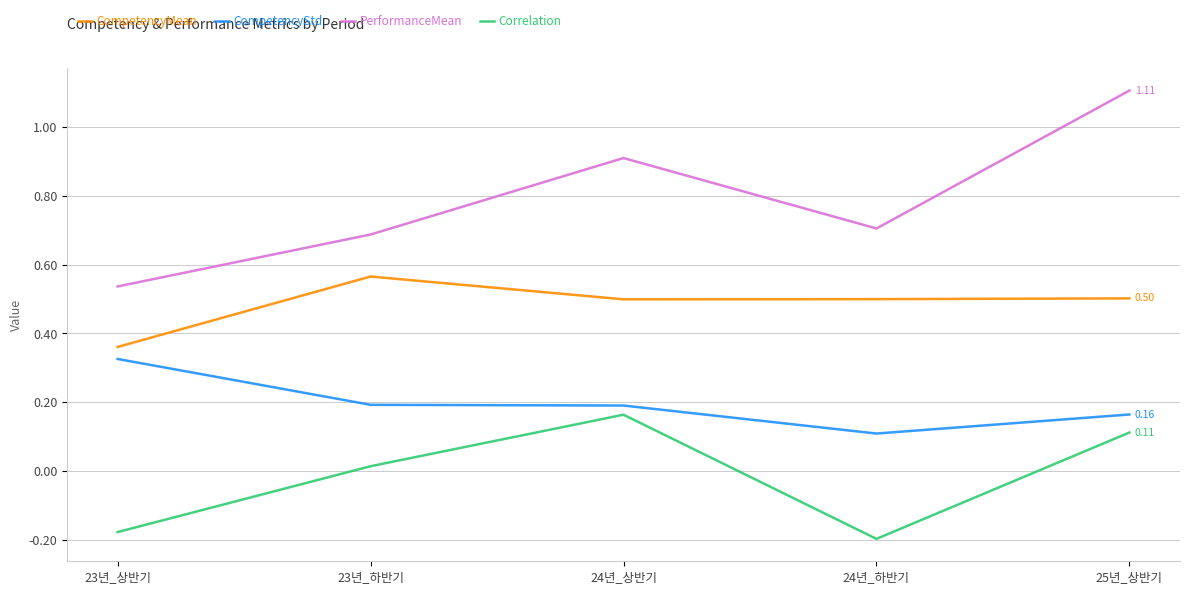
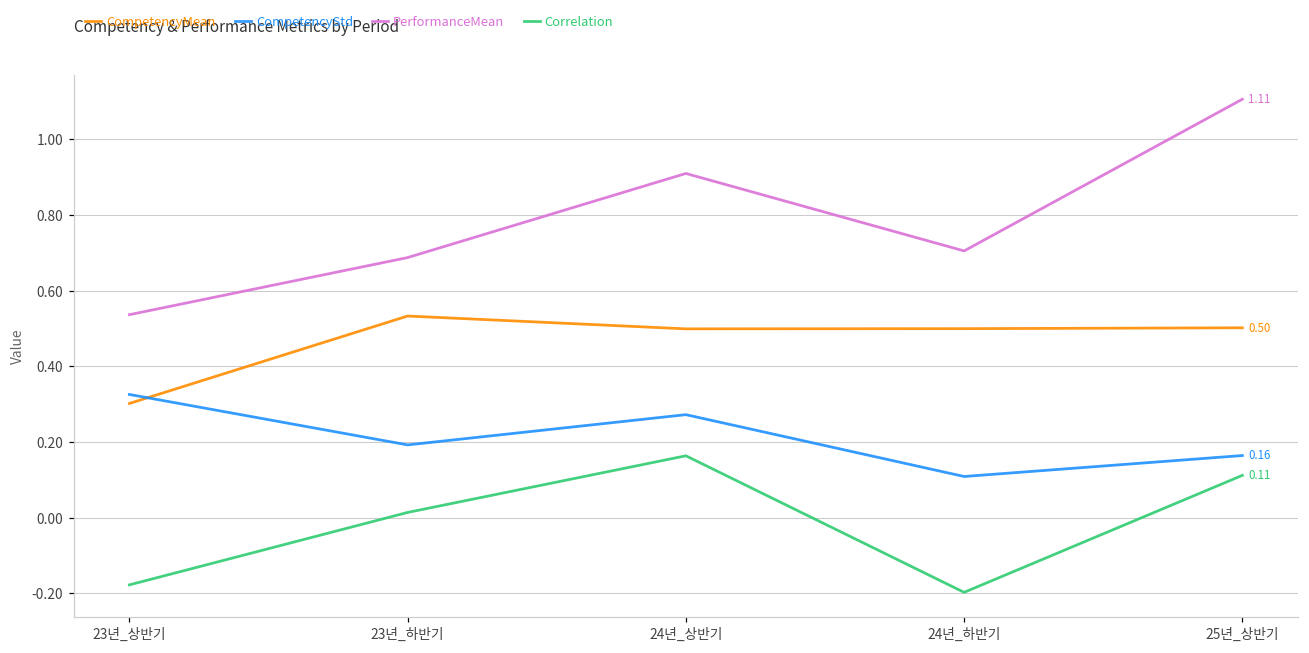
  {
    "CompetencyMean": {
-     "23년_상반기": 0.36,
-     "23년_하반기": 0.57,
+     "23년_상반기": 0.30,
+     "23년_하반기": 0.53,
      "24년_상반기": 0.50,
      "24년_하반기": 0.50
    },
    "CompetencyStd": {
      "23년_상반기": 0.33,
      "23년_하반기": 0.19,
-     "24년_상반기": 0.19,
+     "24년_상반기": 0.27,
      "24년_하반기": 0.11
    },
    "PerformanceMean": {
      "25년_상반기": 1.11
    },
    "Correlation": {
      "25년_상반기": 0.11
    }
  }
